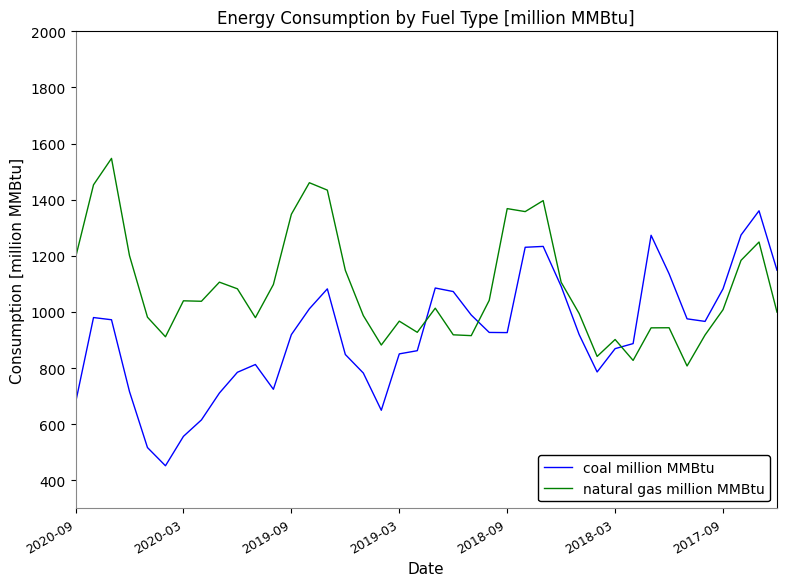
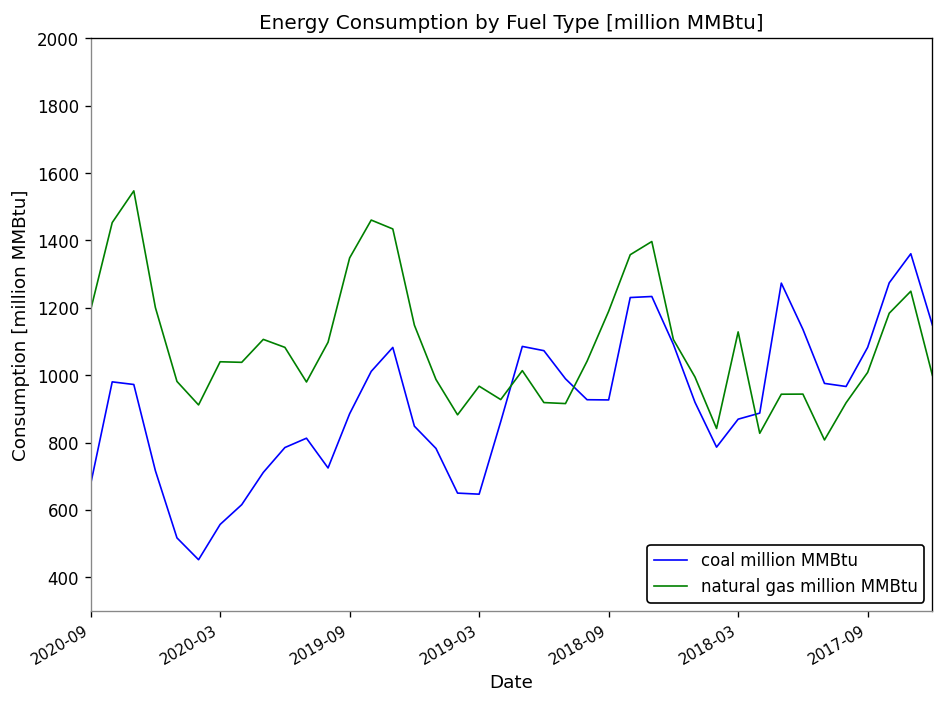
  {
    "coal million MMBtu": {
      "2020-09": 680,
      "2020-03": 560,
-     "2019-09": 920,
-     "2019-03": 850,
+     "2019-09": 890,
+     "2019-03": 650,
      "2018-09": 930,
      "2018-03": 870,
      "2017-09": 1080
    },
    "natural gas million MMBtu": {
      "2020-09": 1190,
      "2020-03": 1040,
      "2019-09": 1350,
      "2019-03": 970,
-     "2018-09": 1370,
-     "2018-03": 900,
+     "2018-09": 1190,
+     "2018-03": 1130,
      "2017-09": 1010
    }
  }
